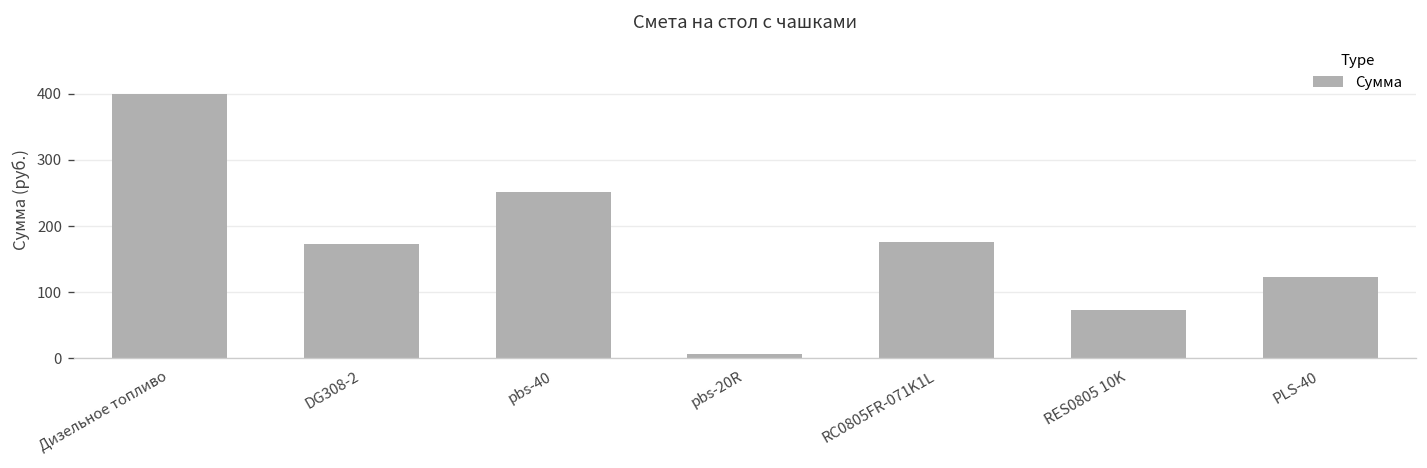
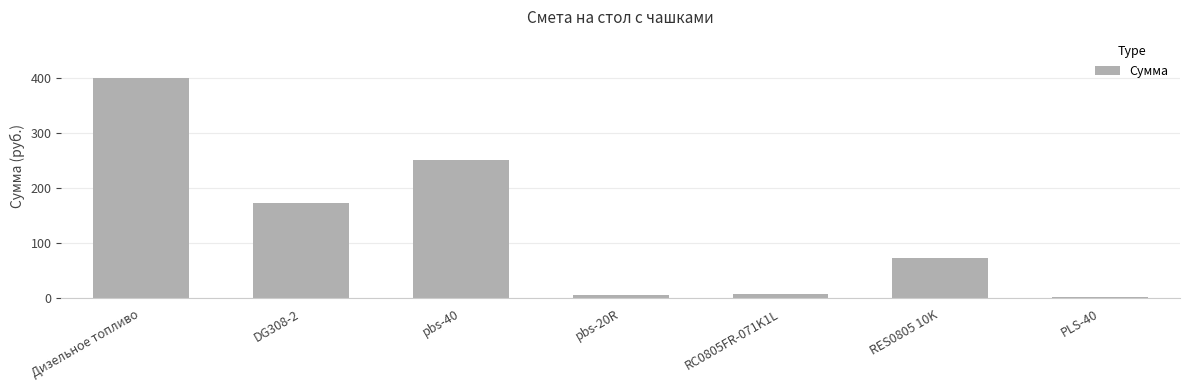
  {
    "Дизельное топливо": 400,
    "DG308-2": 170,
    "pbs-40": 250,
    "pbs-20R": 10,
-   "RC0805FR-071K1L": 180,
+   "RC0805FR-071K1L": 10,
    "RES0805 10K": 70,
-   "PLS-40": 120
+   "PLS-40": 0
  }
